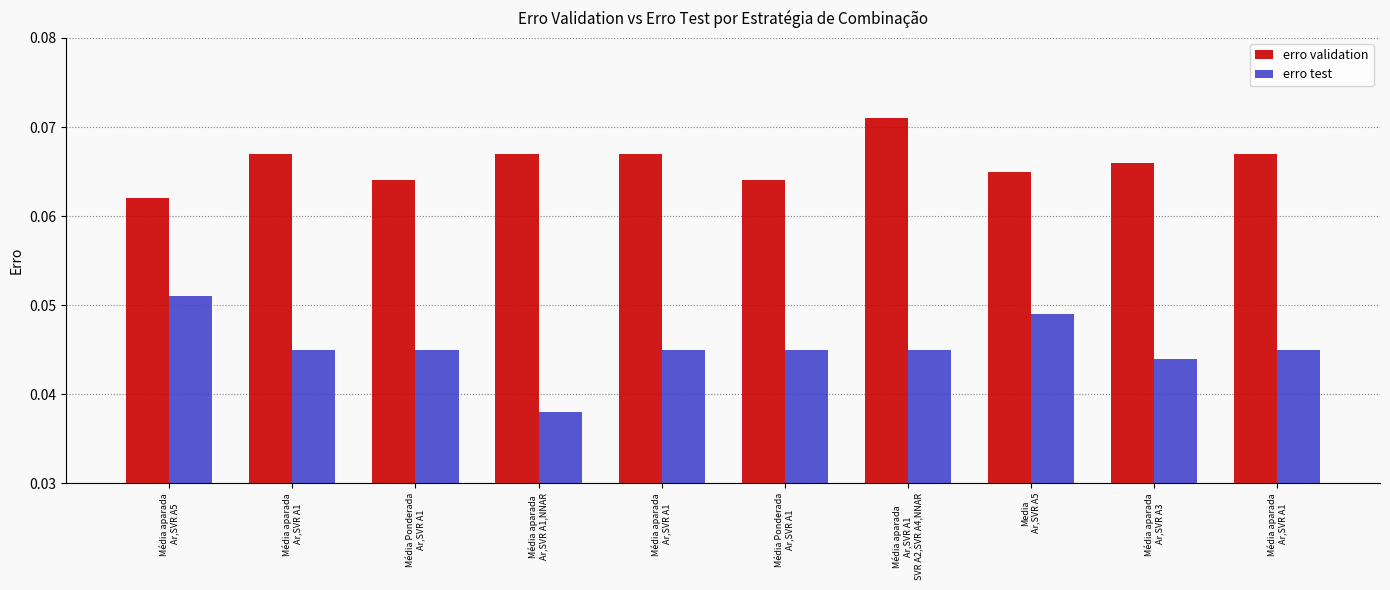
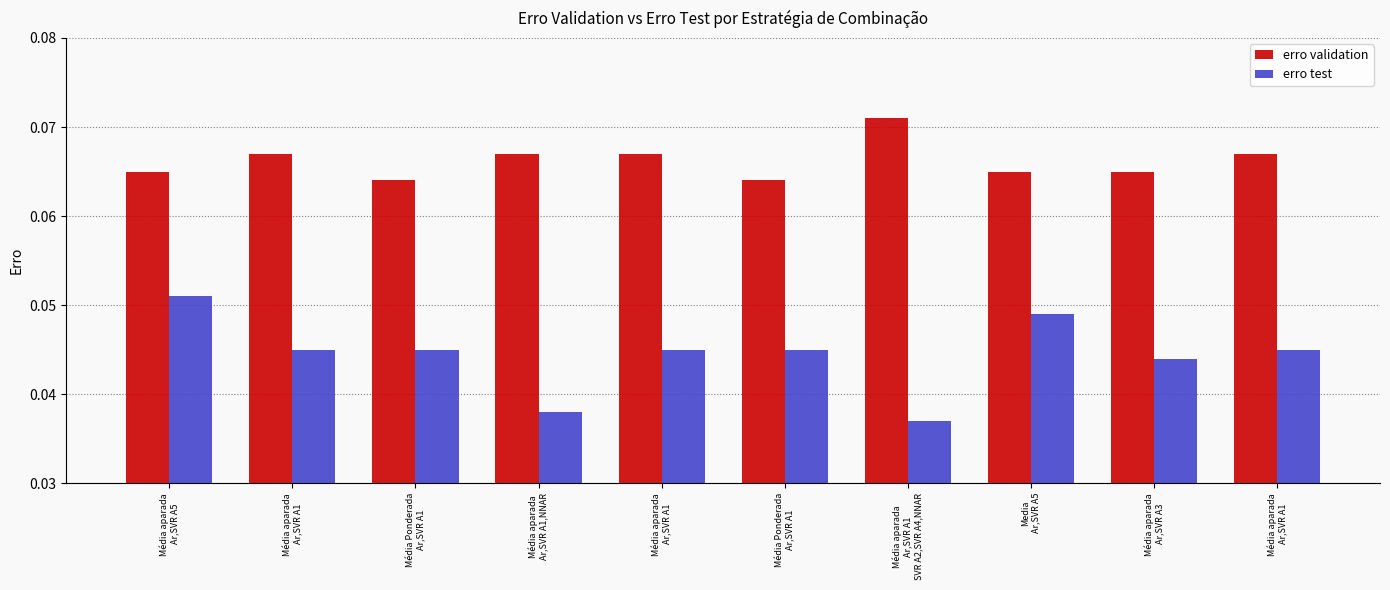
  {
    "erro validation": {
-     "Média aparada Ar,SVR A5": 0.062,
+     "Média aparada Ar,SVR A5": 0.065,
      "Média aparada Ar,SVR A1,NNAR": 0.067,
      "Média aparada Ar,SVR A1 SVR A2,SVR A4,NNAR": 0.071,
      "Media Ar,SVR A5": 0.065,
-     "Média aparada Ar,SVR A3": 0.066
+     "Média aparada Ar,SVR A3": 0.065
    },
    "erro test": {
      "Média aparada Ar,SVR A5": 0.051,
      "Média aparada Ar,SVR A1,NNAR": 0.038,
-     "Média aparada Ar,SVR A1 SVR A2,SVR A4,NNAR": 0.045,
+     "Média aparada Ar,SVR A1 SVR A2,SVR A4,NNAR": 0.037,
      "Media Ar,SVR A5": 0.049,
      "Média aparada Ar,SVR A3": 0.044
    }
  }
